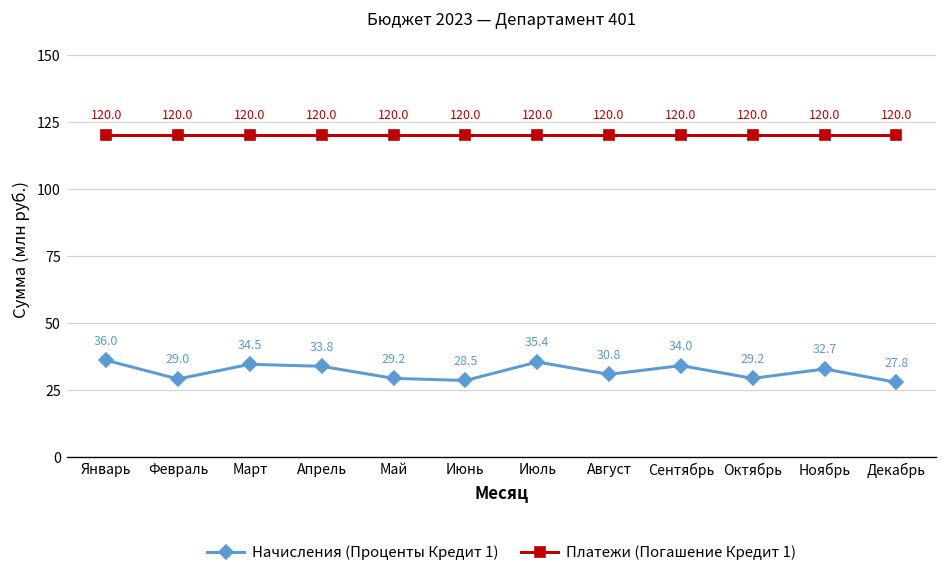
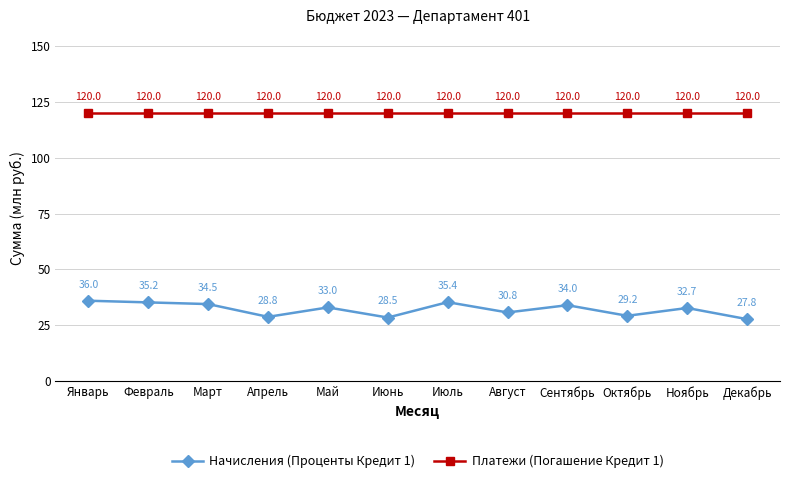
  {
    "Начисления (Проценты Кредит 1)": {
      "Январь": 36.0,
-     "Февраль": 29.0,
+     "Февраль": 35.2,
      "Март": 34.5,
-     "Апрель": 33.8,
-     "Май": 29.2,
+     "Апрель": 28.8,
+     "Май": 33.0,
      "Июнь": 28.5,
      "Июль": 35.4,
      "Август": 30.8,
      "Сентябрь": 34.0,
      "Октябрь": 29.2,
      "Ноябрь": 32.7,
      "Декабрь": 27.8
    },
    "Платежи (Погашение Кредит 1)": {
      "Январь": 120.0,
      "Февраль": 120.0,
      "Март": 120.0,
      "Апрель": 120.0,
      "Май": 120.0,
      "Июнь": 120.0,
      "Июль": 120.0,
      "Август": 120.0,
      "Сентябрь": 120.0,
      "Октябрь": 120.0,
      "Ноябрь": 120.0,
      "Декабрь": 120.0
    }
  }
